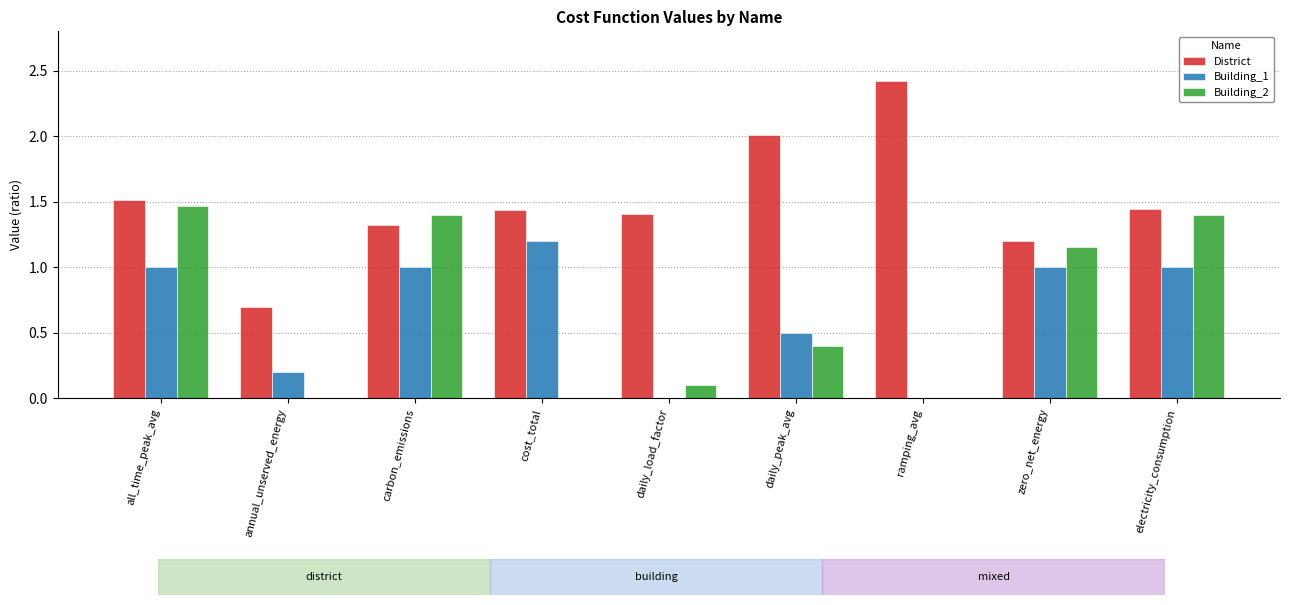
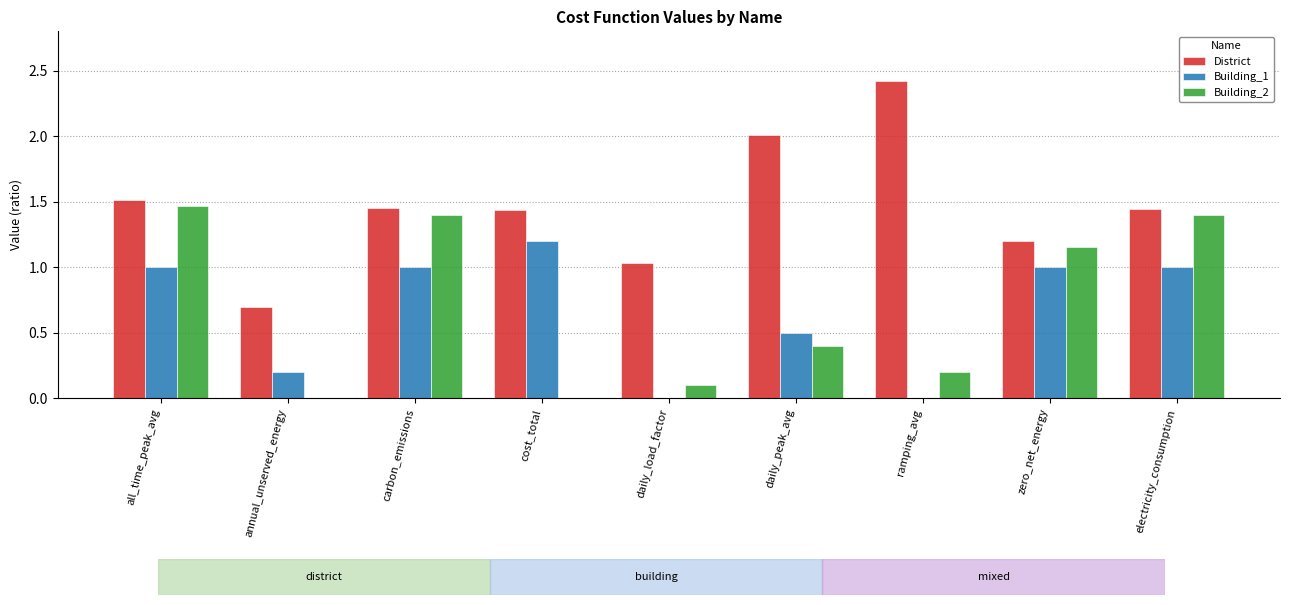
  {
    "District": {
      "all_time_peak_avg": 1.51,
      "annual_unserved_energy": 0.70,
-     "carbon_emissions": 1.32,
+     "carbon_emissions": 1.45,
      "cost_total": 1.43,
-     "daily_load_factor": 1.40,
+     "daily_load_factor": 1.03,
      "daily_peak_avg": 2.01,
      "ramping_avg": 2.42,
      "zero_net_energy": 1.20,
      "electricity_consumption": 1.44
    },
    "Building_1": {
      "all_time_peak_avg": 1.00,
      "annual_unserved_energy": 0.20,
      "carbon_emissions": 1.00,
      "cost_total": 1.20,
      "daily_load_factor": 0.00,
      "daily_peak_avg": 0.50,
      "ramping_avg": 0.00,
      "zero_net_energy": 1.01,
      "electricity_consumption": 1.00
    },
    "Building_2": {
      "all_time_peak_avg": 1.47,
      "annual_unserved_energy": 0.0,
      "carbon_emissions": 1.4,
      "cost_total": 0.0,
      "daily_load_factor": 0.1,
      "daily_peak_avg": 0.4,
-     "ramping_avg": 0.0,
+     "ramping_avg": 0.2,
      "zero_net_energy": 1.15,
      "electricity_consumption": 1.4
    }
  }
